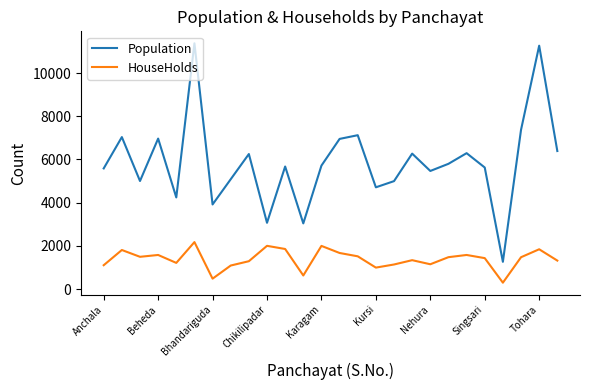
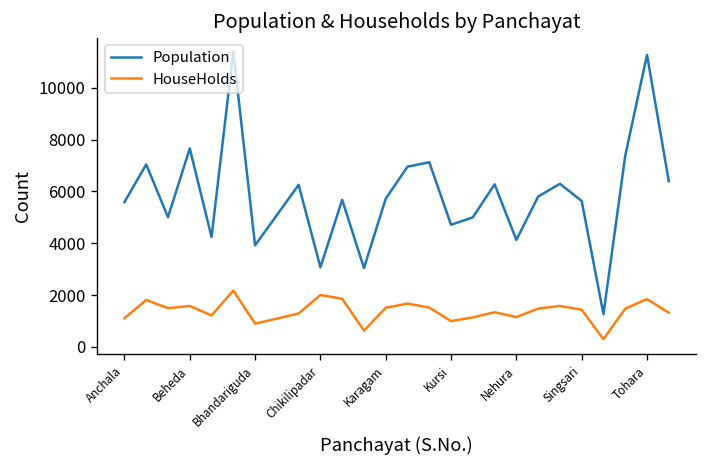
  {
    "Population": {
      "Anchala": 5600,
-     "Beheda": 7000,
+     "Beheda": 7700,
      "Bhandariguda": 3900,
      "Chikilipadar": 3100,
      "Karagam": 5700,
      "Kursi": 4700,
-     "Nehura": 5500,
+     "Nehura": 4100,
      "Singsari": 5600,
      "Tohara": 11300
    },
    "HouseHolds": {
      "Anchala": 1100,
      "Beheda": 1600,
-     "Bhandariguda": 500,
+     "Bhandariguda": 900,
      "Chikilipadar": 2000,
-     "Karagam": 2000,
+     "Karagam": 1500,
      "Kursi": 1000,
      "Nehura": 1100,
      "Singsari": 1400,
      "Tohara": 1800
    }
  }
